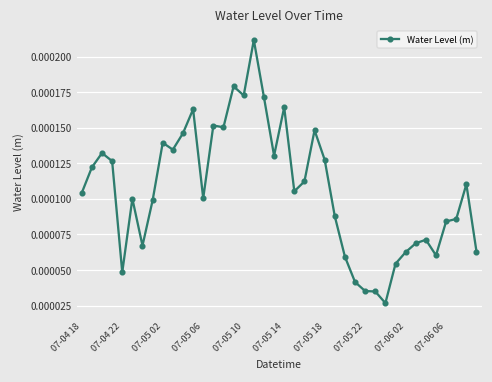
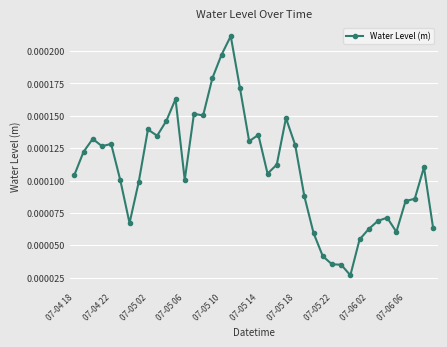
  {
    "07-04 18": 0.000104,
-   "07-04 22": 0.000048,
+   "07-04 22": 0.000128,
    "07-05 02": 0.000139,
    "07-05 06": 0.000100,
-   "07-05 10": 0.000173,
-   "07-05 14": 0.000164,
+   "07-05 10": 0.000197,
+   "07-05 14": 0.000135,
    "07-05 18": 0.000127,
    "07-05 22": 0.000035,
    "07-06 02": 0.000063,
    "07-06 06": 0.000084
  }
